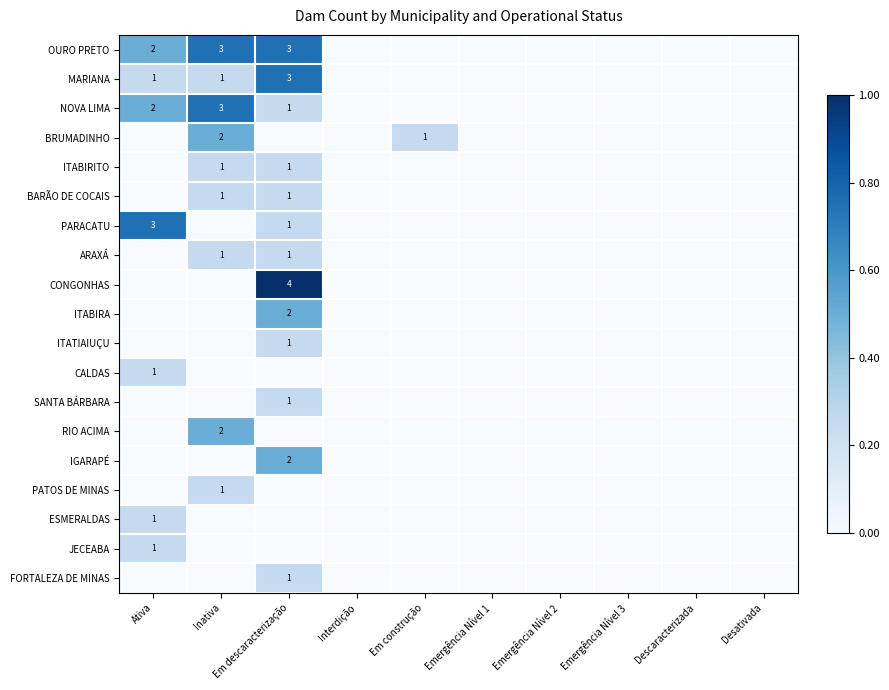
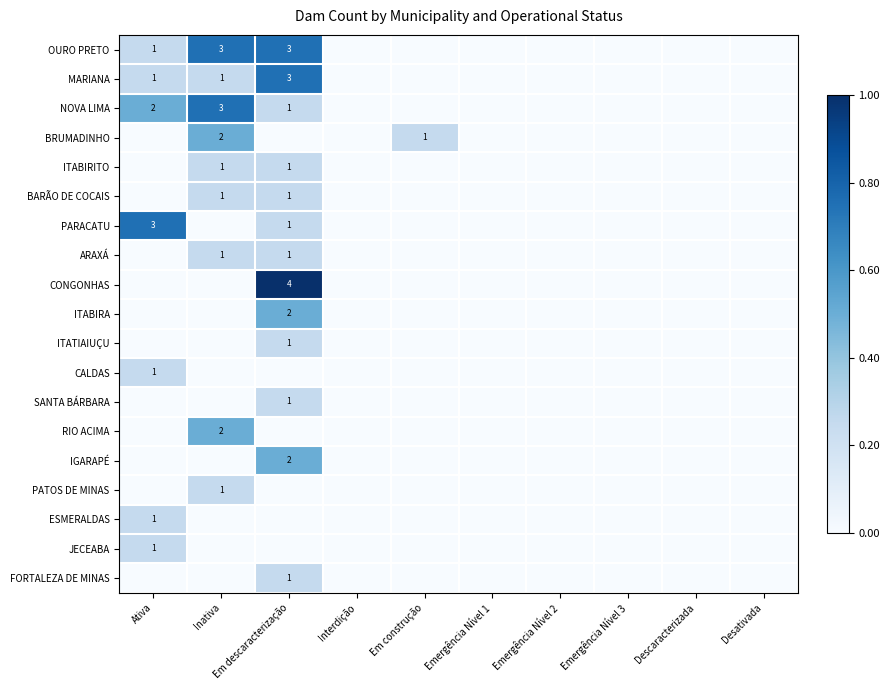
  {
    "OURO PRETO": {
-     "Ativa": 2,
+     "Ativa": 1,
      "Inativa": 3,
      "Em descaracterização": 3
    },
    "MARIANA": {
      "Ativa": 1,
      "Inativa": 1,
      "Em descaracterização": 3
    },
    "NOVA LIMA": {
      "Ativa": 2,
      "Inativa": 3,
      "Em descaracterização": 1
    },
    "BRUMADINHO": {
      "Inativa": 2,
      "Em construção": 1
    },
    "ITABIRITO": {
      "Inativa": 1,
      "Em descaracterização": 1
    },
    "BARÃO DE COCAIS": {
      "Inativa": 1,
      "Em descaracterização": 1
    },
    "PARACATU": {
      "Ativa": 3,
      "Em descaracterização": 1
    },
    "ARAXÁ": {
      "Inativa": 1,
      "Em descaracterização": 1
    },
    "CONGONHAS": {
      "Em descaracterização": 4
    },
    "ITABIRA": {
      "Em descaracterização": 2
    },
    "ITATIAIUÇU": {
      "Em descaracterização": 1
    },
    "CALDAS": {
      "Ativa": 1
    },
    "SANTA BÁRBARA": {
      "Em descaracterização": 1
    },
    "RIO ACIMA": {
      "Inativa": 2
    },
    "IGARAPÉ": {
      "Em descaracterização": 2
    },
    "PATOS DE MINAS": {
      "Inativa": 1
    },
    "ESMERALDAS": {
      "Ativa": 1
    },
    "JECEABA": {
      "Ativa": 1
    },
    "FORTALEZA DE MINAS": {
      "Em descaracterização": 1
    }
  }
